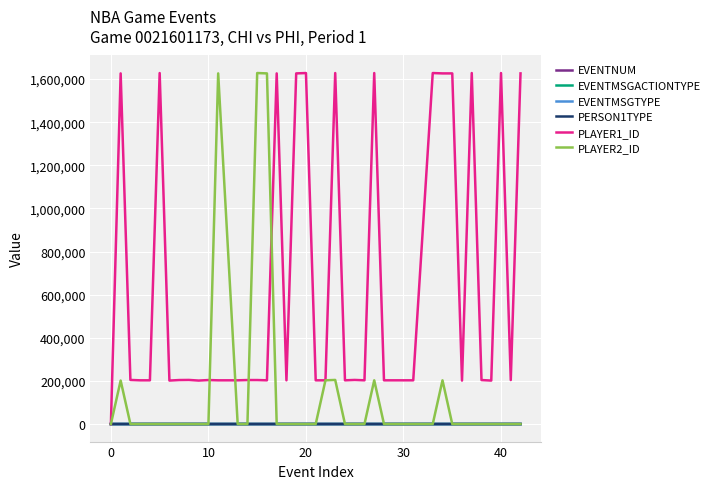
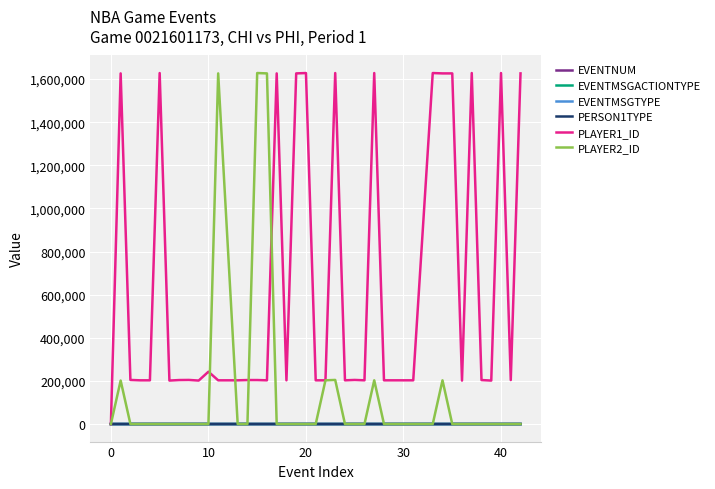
  {
    "PLAYER1_ID": {
-     "10": "200,000",
+     "10": "240,000",
      "20": "1,630,000",
      "40": "1,630,000"
    }
  }
